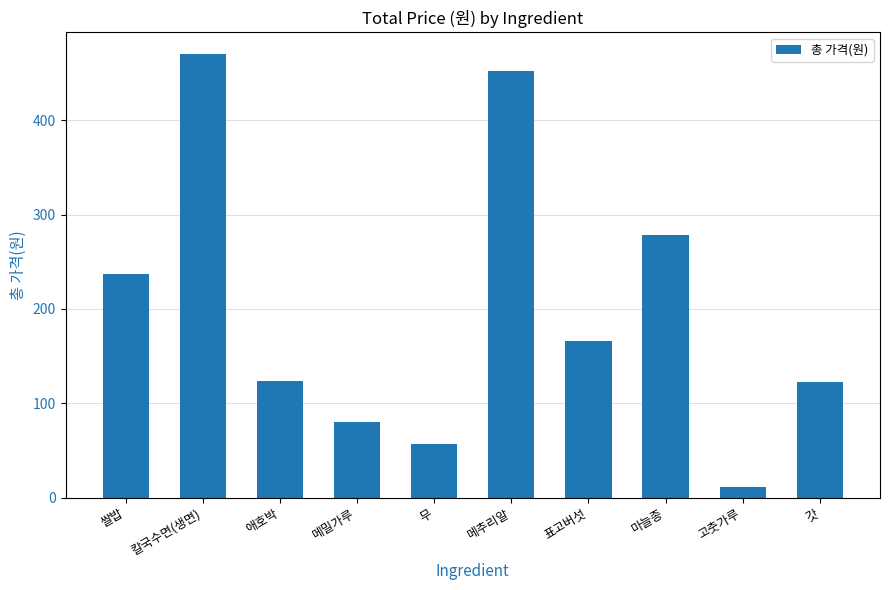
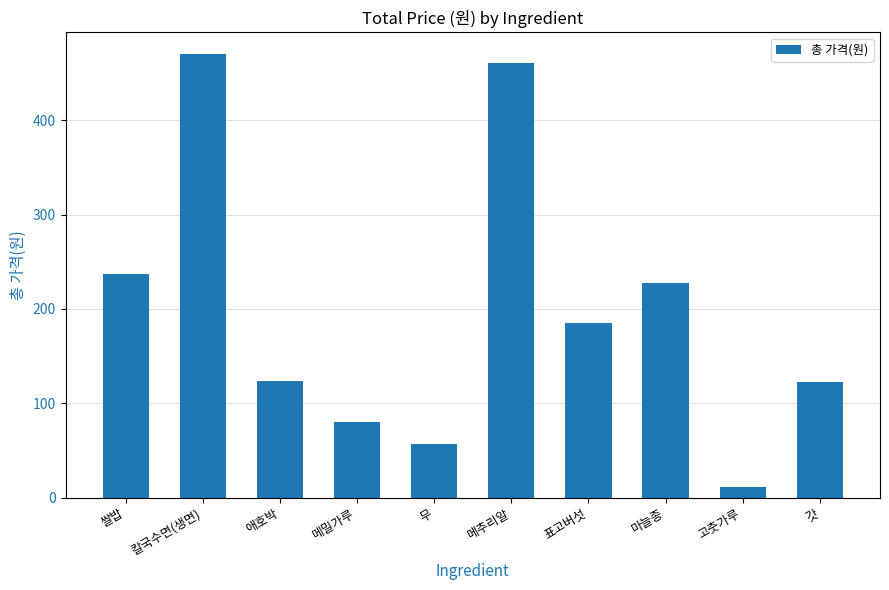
  {
    "쌀밥": 240,
    "칼국수면(생면)": 470,
    "애호박": 120,
    "메밀가루": 80,
    "무": 60,
-   "메추리알": 450,
-   "표고버섯": 170,
-   "마늘종": 280,
+   "메추리알": 460,
+   "표고버섯": 190,
+   "마늘종": 230,
    "고춧가루": 10,
    "갓": 120
  }
